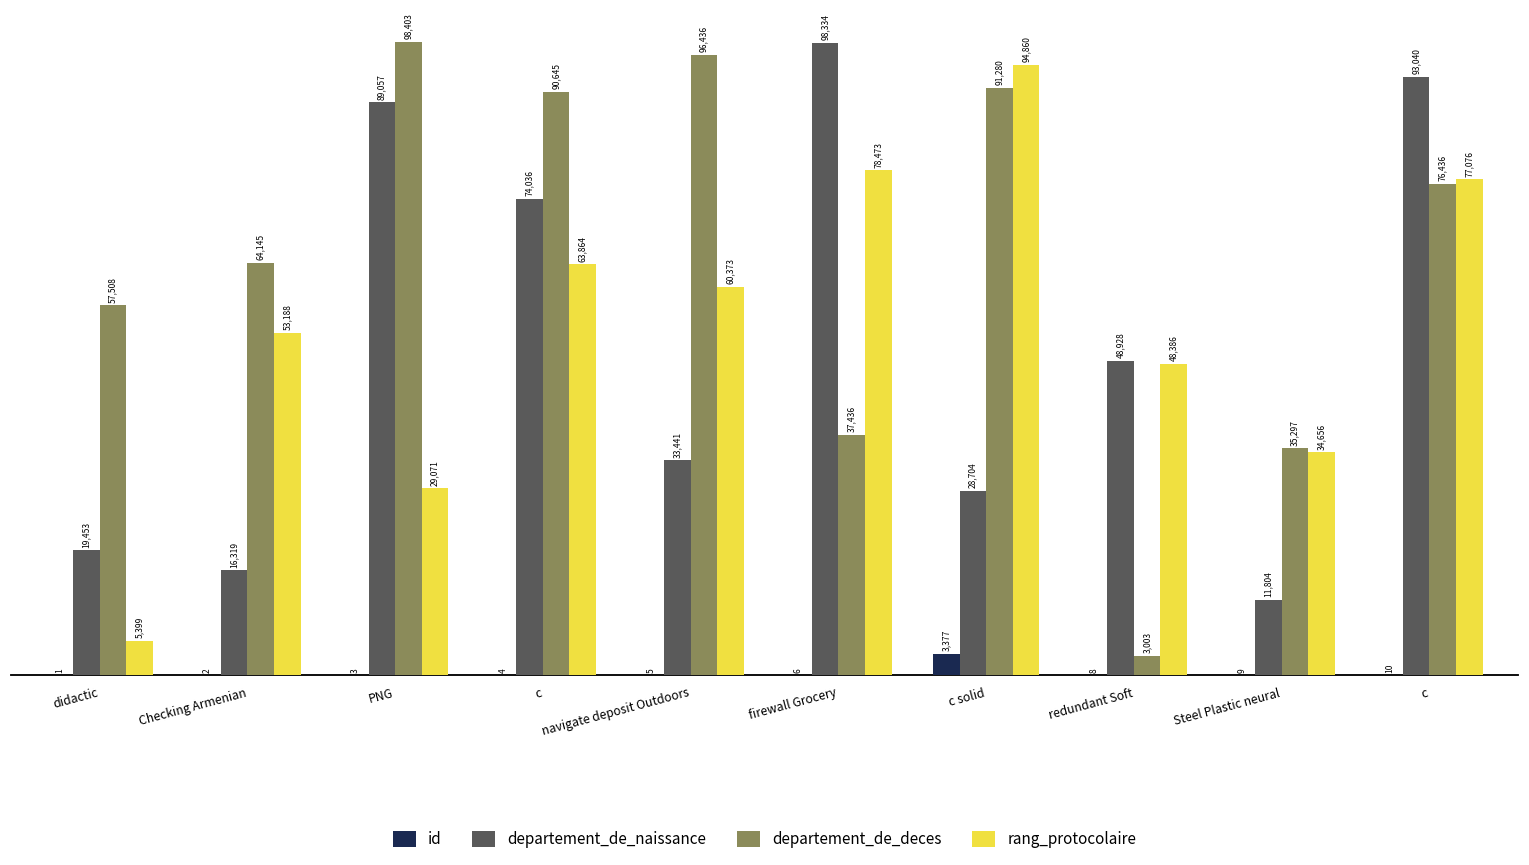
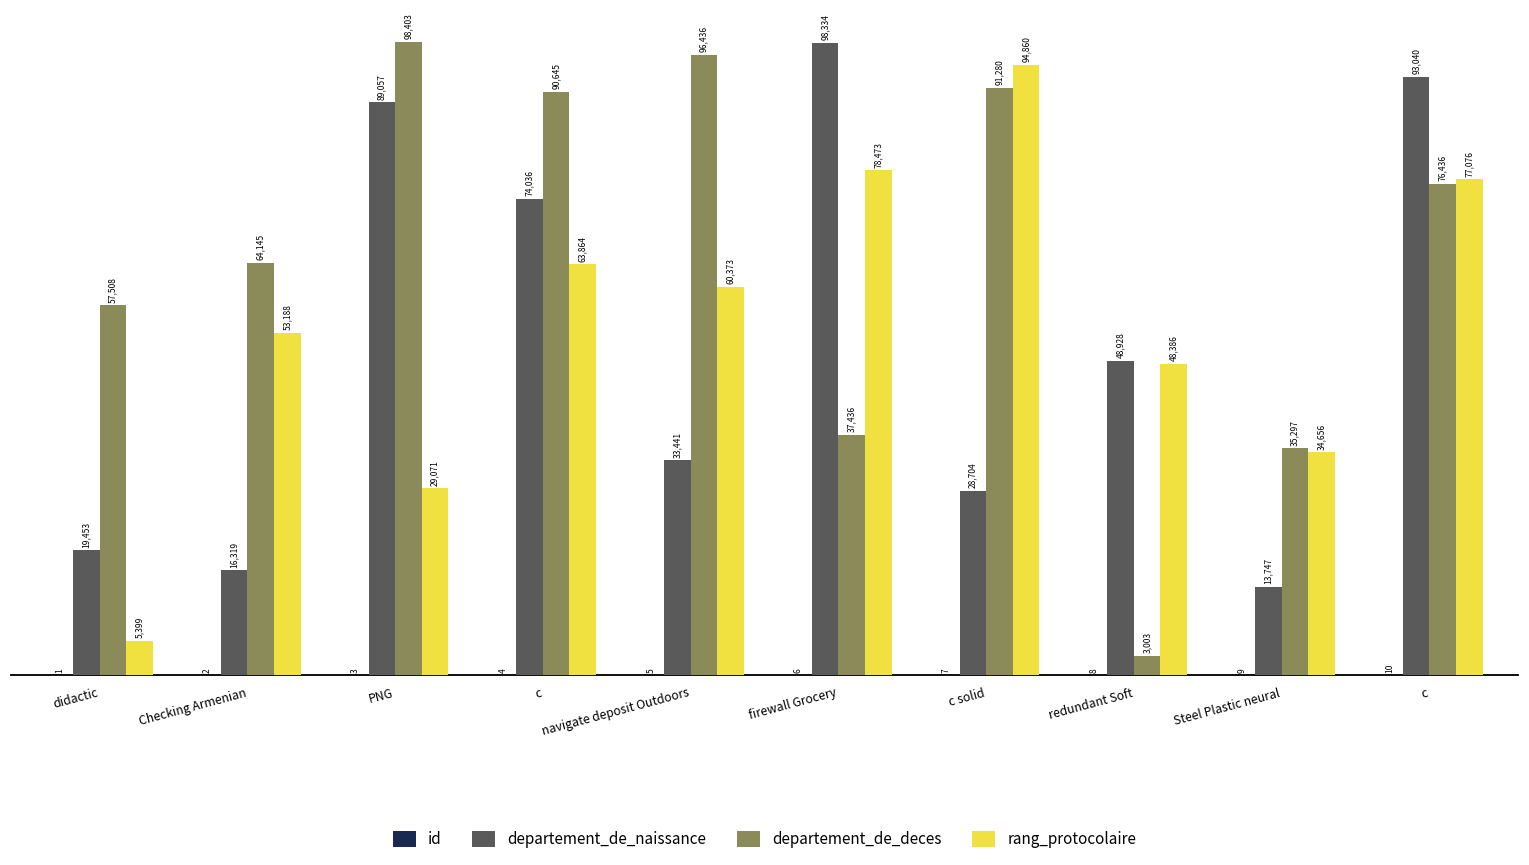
  {
    "id": {
      "didactic": "1",
      "Checking Armenian": "2",
      "PNG": "3",
      "navigate deposit Outdoors": "5",
      "firewall Grocery": "6",
-     "c solid": "3,377",
+     "c solid": "7",
      "redundant Soft": "8",
      "Steel Plastic neural": "9"
    },
    "departement_de_naissance": {
      "didactic": "19,453",
      "Checking Armenian": "16,319",
      "PNG": "89,057",
      "navigate deposit Outdoors": "33,441",
      "firewall Grocery": "98,334",
      "c solid": "28,704",
      "redundant Soft": "48,928",
-     "Steel Plastic neural": "11,804"
+     "Steel Plastic neural": "13,747"
    },
    "departement_de_deces": {
      "didactic": "57,508",
      "Checking Armenian": "64,145",
      "PNG": "98,403",
      "navigate deposit Outdoors": "96,436",
      "firewall Grocery": "37,436",
      "c solid": "91,280",
      "redundant Soft": "3,003",
      "Steel Plastic neural": "35,297"
    },
    "rang_protocolaire": {
      "didactic": "5,399",
      "Checking Armenian": "53,188",
      "PNG": "29,071",
      "navigate deposit Outdoors": "60,373",
      "firewall Grocery": "78,473",
      "c solid": "94,860",
      "redundant Soft": "48,386",
      "Steel Plastic neural": "34,656"
    }
  }
